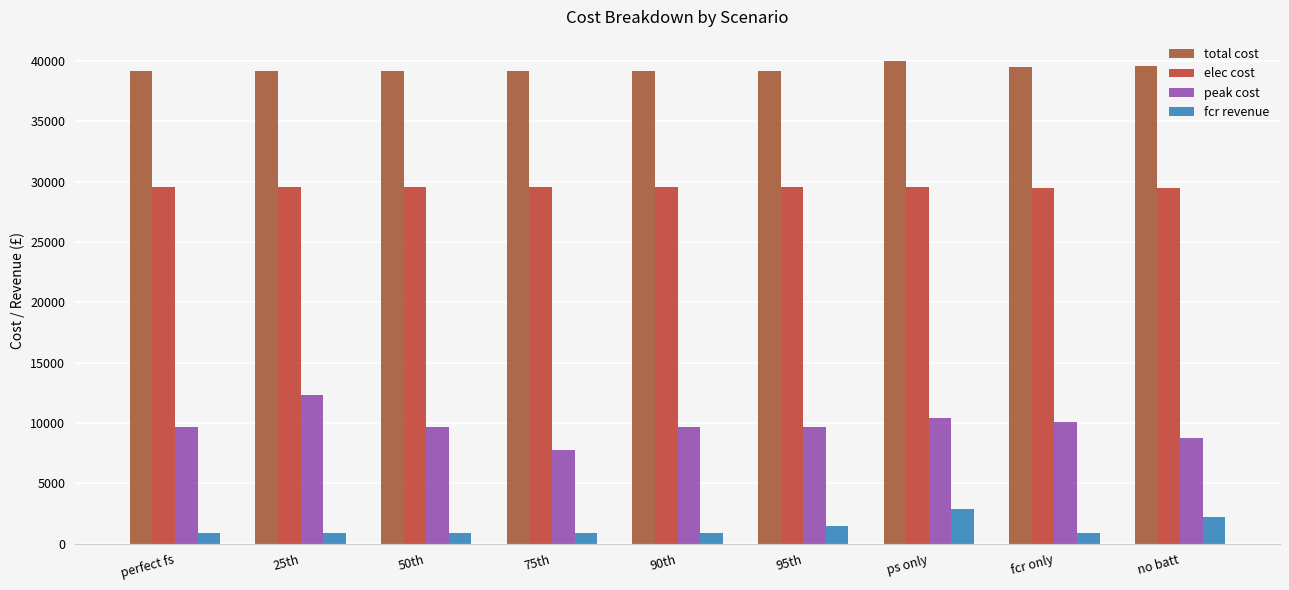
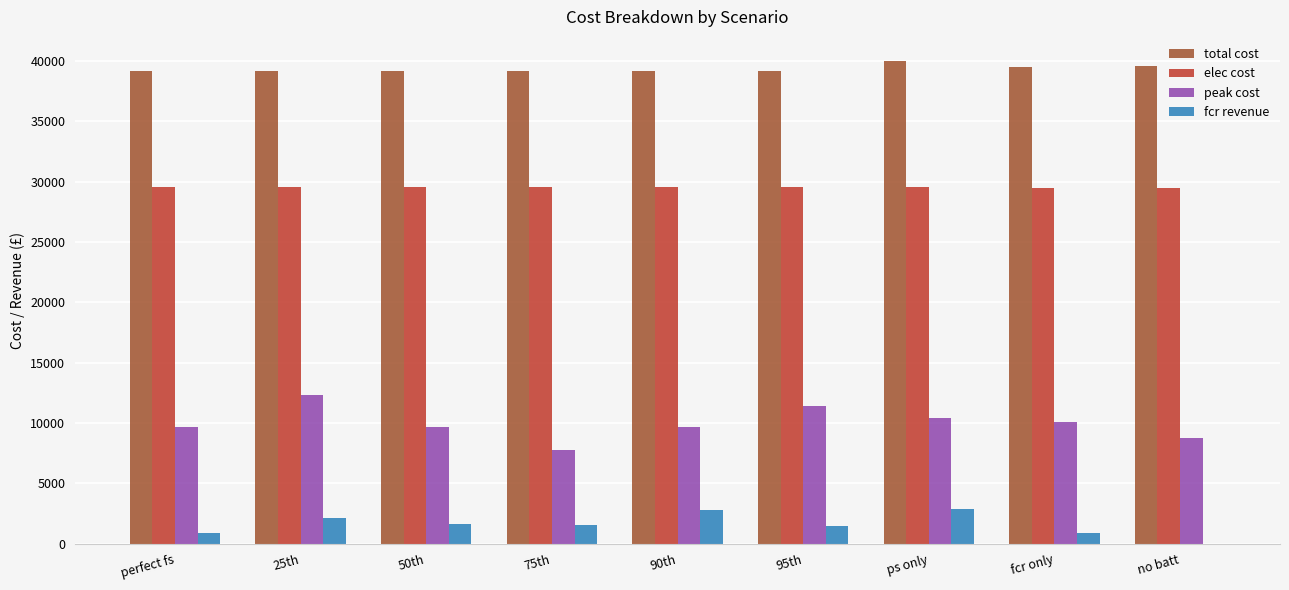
  {
    "peak cost": {
      "perfect fs": 9700,
      "25th": 12300,
      "50th": 9700,
      "75th": 7800,
      "90th": 9700,
-     "95th": 9700,
+     "95th": 11400,
      "ps only": 10400,
      "fcr only": 10100,
      "no batt": 8800
    },
    "fcr revenue": {
      "perfect fs": 800,
-     "25th": 800,
-     "50th": 800,
-     "75th": 800,
-     "90th": 800,
+     "25th": 2100,
+     "50th": 1600,
+     "75th": 1500,
+     "90th": 2800,
      "95th": 1500,
      "ps only": 2900,
      "fcr only": 800,
-     "no batt": 2200
+     "no batt": 0
    }
  }
